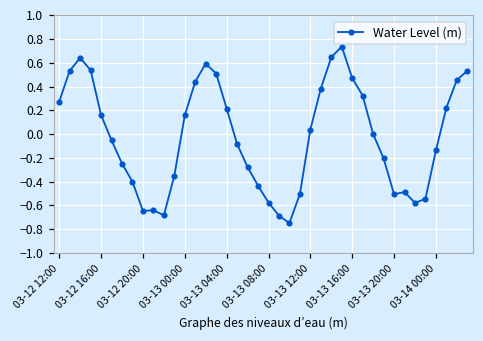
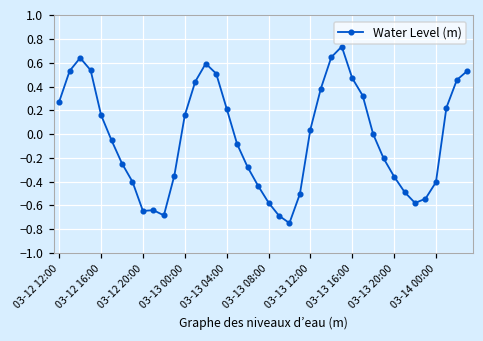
  {
    "03-12 12:00": 0.27,
    "03-12 16:00": 0.16,
    "03-12 20:00": -0.65,
    "03-13 00:00": 0.16,
    "03-13 04:00": 0.21,
    "03-13 08:00": -0.58,
    "03-13 12:00": 0.04,
    "03-13 16:00": 0.47,
-   "03-13 20:00": -0.51,
-   "03-14 00:00": -0.14
+   "03-13 20:00": -0.36,
+   "03-14 00:00": -0.41
  }
